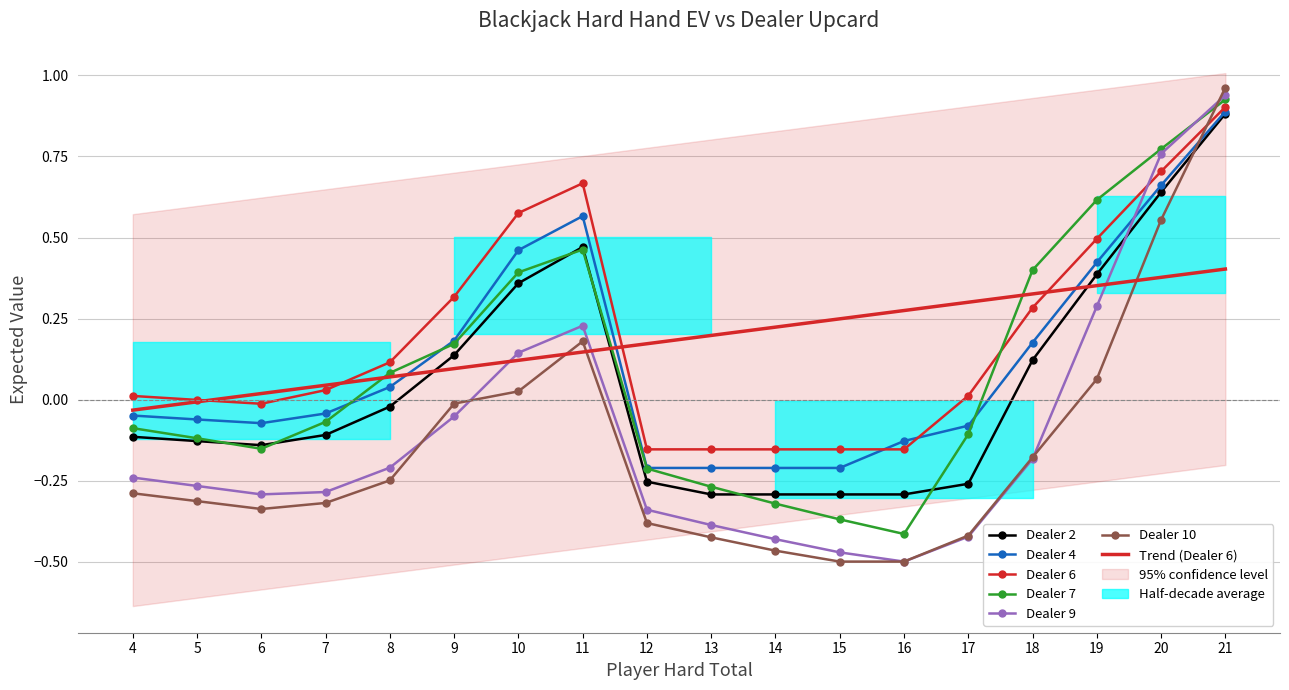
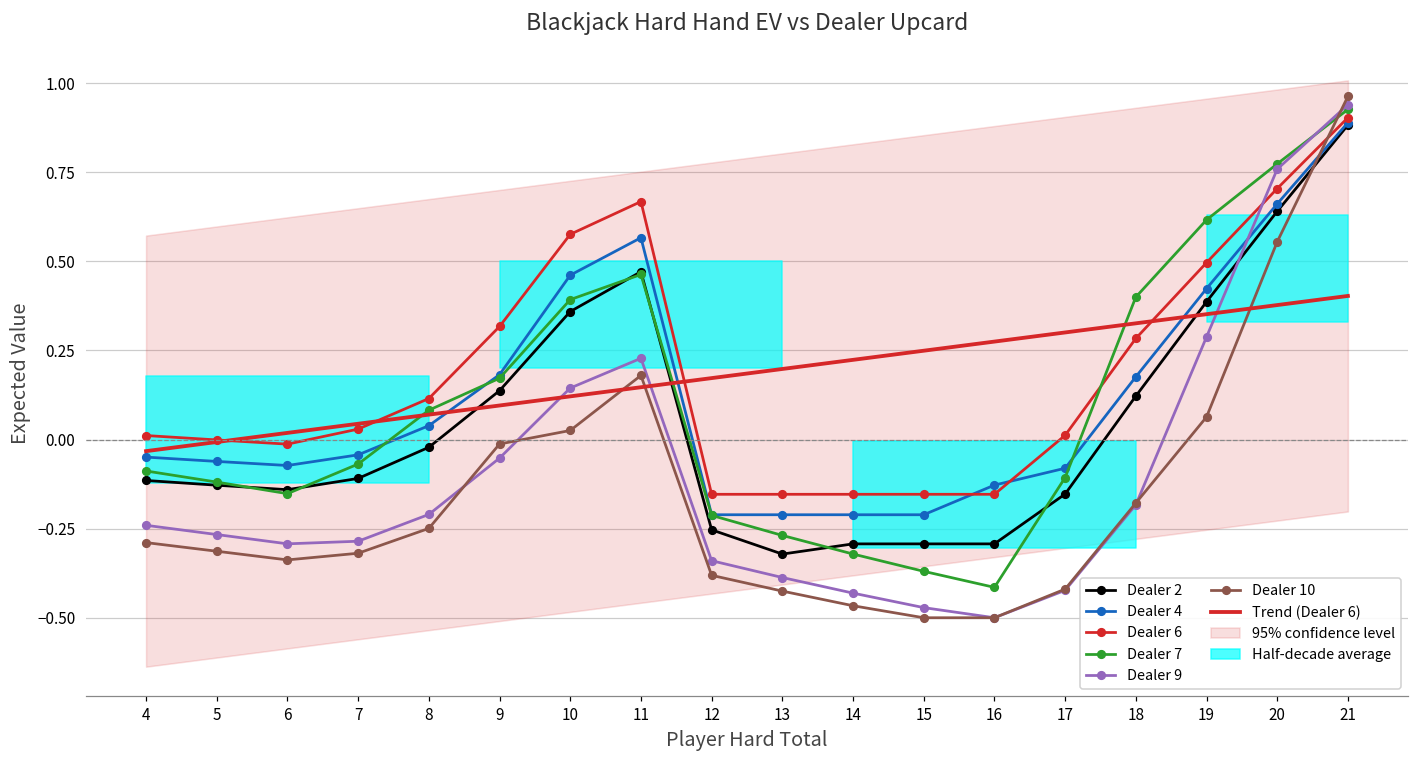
  {
    "Dealer 2": {
      "4": -0.11,
      "5": -0.13,
      "6": -0.14,
      "7": -0.11,
      "8": -0.02,
      "9": 0.14,
      "10": 0.36,
      "12": -0.25,
-     "13": -0.29,
+     "13": -0.32,
      "14": -0.29,
      "15": -0.29,
      "16": -0.29,
-     "17": -0.26,
+     "17": -0.15,
      "18": 0.12,
      "19": 0.39,
      "20": 0.64
    },
    "Dealer 4": {
      "4": -0.05,
      "5": -0.06,
      "6": -0.07,
      "7": -0.04,
      "8": 0.04,
      "9": 0.18,
      "10": 0.46,
      "11": 0.57,
      "13": -0.21,
      "14": -0.21,
      "15": -0.21,
      "16": -0.13,
      "17": -0.08,
      "18": 0.18,
      "19": 0.42,
      "20": 0.66
    },
    "Dealer 7": {
      "4": -0.09,
      "5": -0.12,
      "6": -0.15,
      "7": -0.07,
      "8": 0.08,
      "9": 0.17,
      "10": 0.39,
      "13": -0.27,
      "14": -0.32,
      "15": -0.37,
      "16": -0.41,
      "17": -0.11,
      "18": 0.40,
      "19": 0.62,
      "20": 0.77,
      "21": 0.93
    },
    "Dealer 9": {
      "4": -0.24,
      "5": -0.27,
      "6": -0.29,
      "7": -0.29,
      "8": -0.21,
      "9": -0.05,
      "10": 0.14,
      "11": 0.23,
      "12": -0.34,
      "13": -0.39,
      "14": -0.43,
      "15": -0.47,
      "19": 0.29,
      "20": 0.76,
      "21": 0.94
    },
    "Dealer 10": {
      "4": -0.29,
      "5": -0.31,
      "6": -0.34,
      "7": -0.32,
      "8": -0.25,
      "9": -0.01,
      "10": 0.03,
      "11": 0.18,
      "12": -0.38,
      "13": -0.43,
      "14": -0.47,
      "15": -0.50,
      "19": 0.06,
      "20": 0.55,
      "21": 0.96
    }
  }
